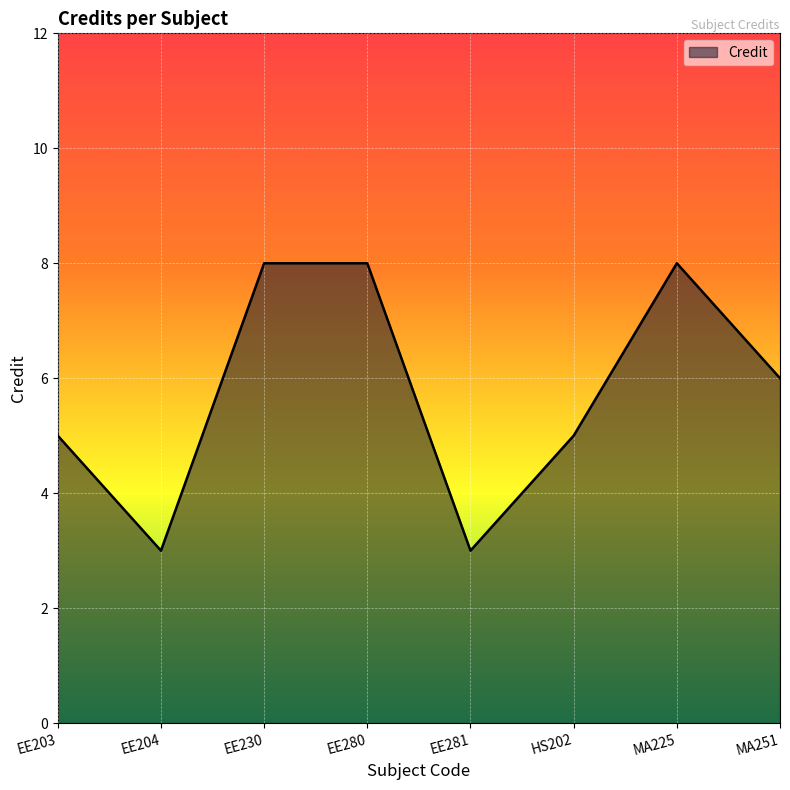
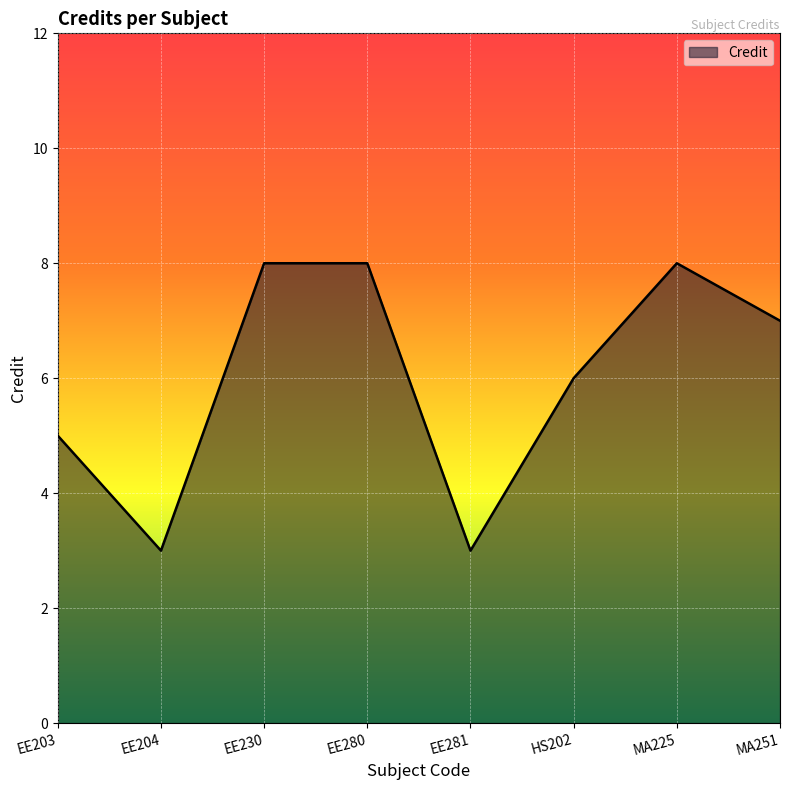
  {
    "EE203": 5,
    "EE204": 3,
    "EE230": 8,
    "EE280": 8,
    "EE281": 3,
-   "HS202": 5,
+   "HS202": 6,
    "MA225": 8,
-   "MA251": 6
+   "MA251": 7
  }
